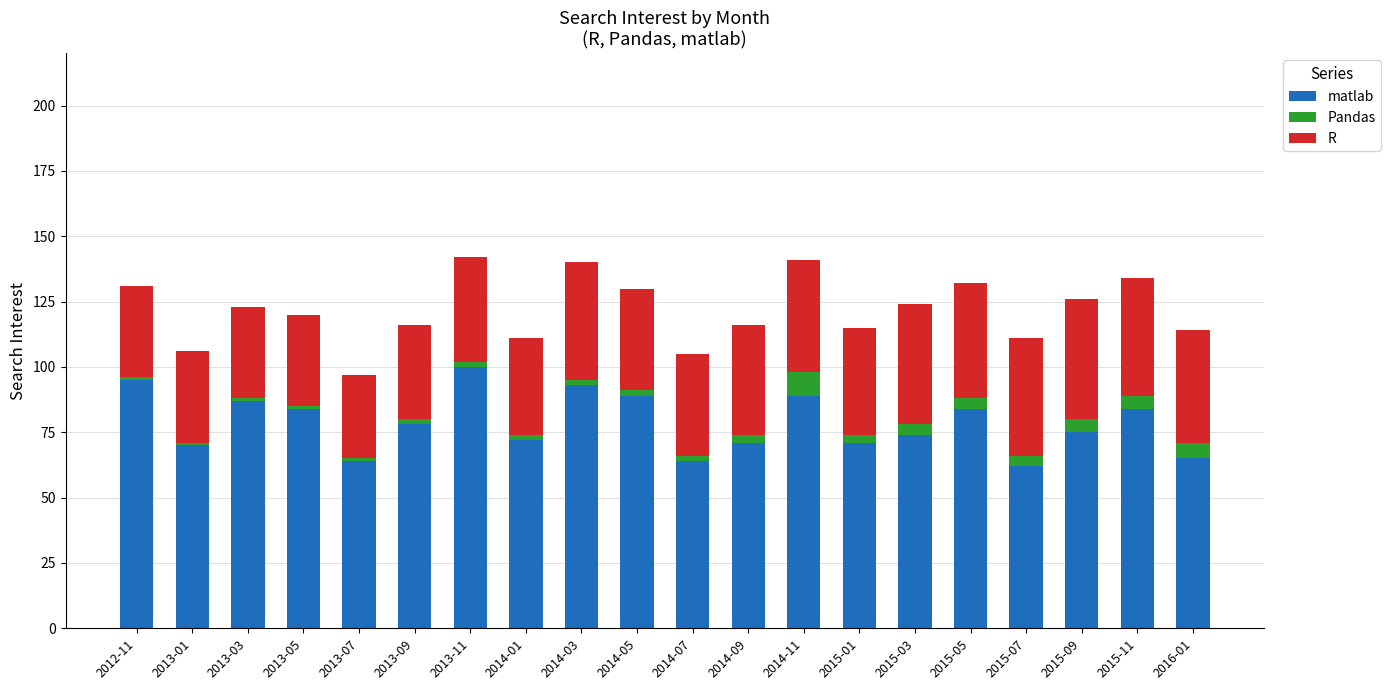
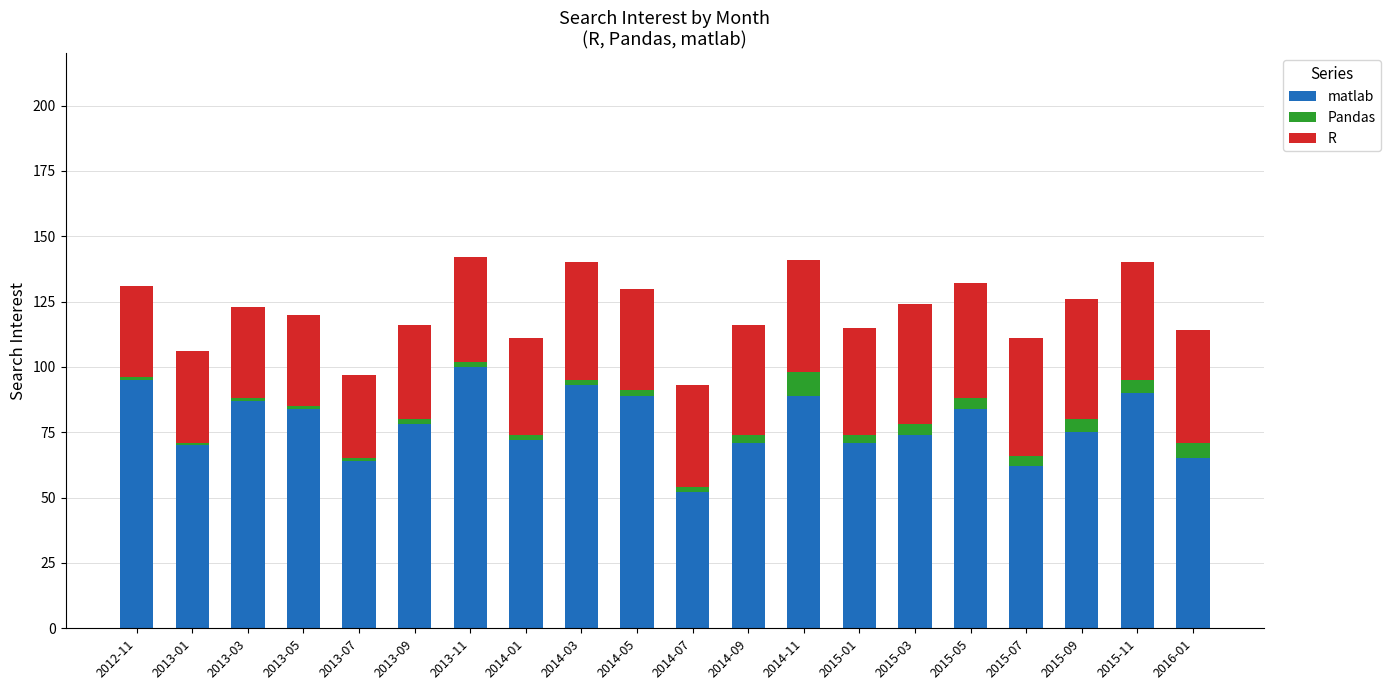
  {
    "matlab": {
      "2012-11": 95,
      "2013-01": 70,
      "2013-03": 87,
      "2013-05": 84,
      "2013-07": 64,
      "2013-09": 78,
      "2013-11": 100,
      "2014-01": 72,
      "2014-03": 93,
      "2014-05": 89,
-     "2014-07": 64,
+     "2014-07": 52,
      "2014-09": 71,
      "2014-11": 89,
      "2015-01": 71,
      "2015-03": 74,
      "2015-05": 84,
      "2015-07": 62,
      "2015-09": 75,
-     "2015-11": 84,
+     "2015-11": 90,
      "2016-01": 65
    },
    "Pandas": {
      "2012-11": 1,
      "2013-01": 1,
      "2013-03": 1,
      "2013-05": 1,
      "2013-07": 1,
      "2013-09": 2,
      "2013-11": 2,
      "2014-01": 2,
      "2014-03": 2,
      "2014-05": 2,
      "2014-07": 2,
      "2014-09": 3,
      "2014-11": 9,
      "2015-01": 3,
      "2015-03": 4,
      "2015-05": 4,
      "2015-07": 4,
      "2015-09": 5,
      "2015-11": 5,
      "2016-01": 6
    },
    "R": {
      "2012-11": 35,
      "2013-01": 35,
      "2013-03": 35,
      "2013-05": 35,
      "2013-07": 32,
      "2013-09": 36,
      "2013-11": 40,
      "2014-01": 37,
      "2014-03": 45,
      "2014-05": 39,
      "2014-07": 39,
      "2014-09": 42,
      "2014-11": 43,
      "2015-01": 41,
      "2015-03": 46,
      "2015-05": 44,
      "2015-07": 45,
      "2015-09": 46,
      "2015-11": 45,
      "2016-01": 43
    }
  }
